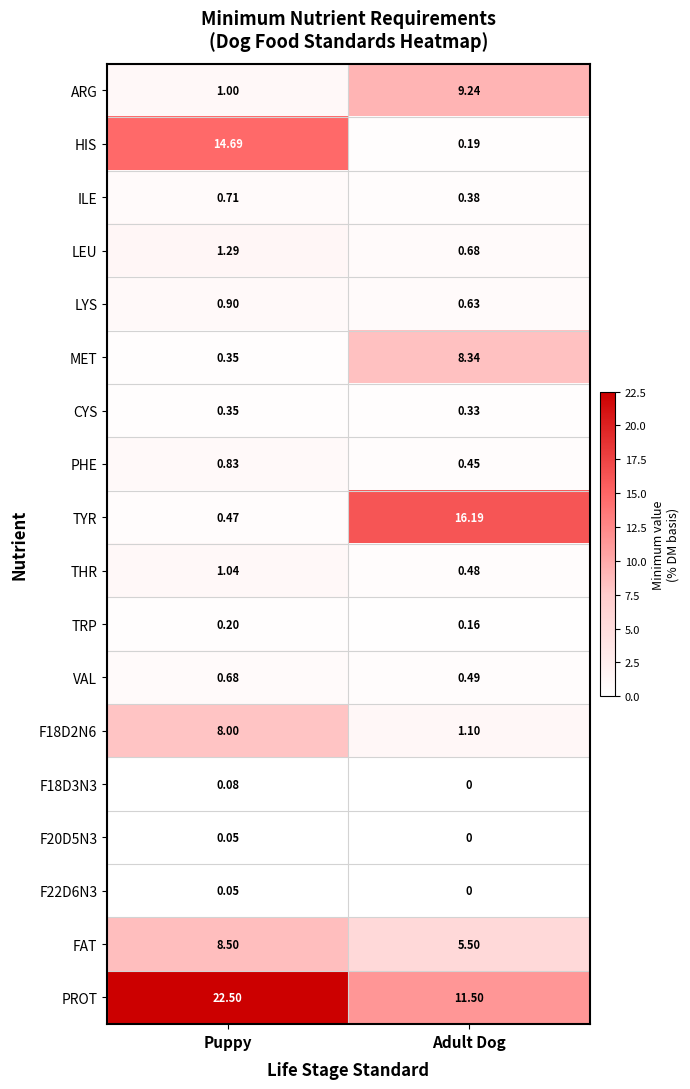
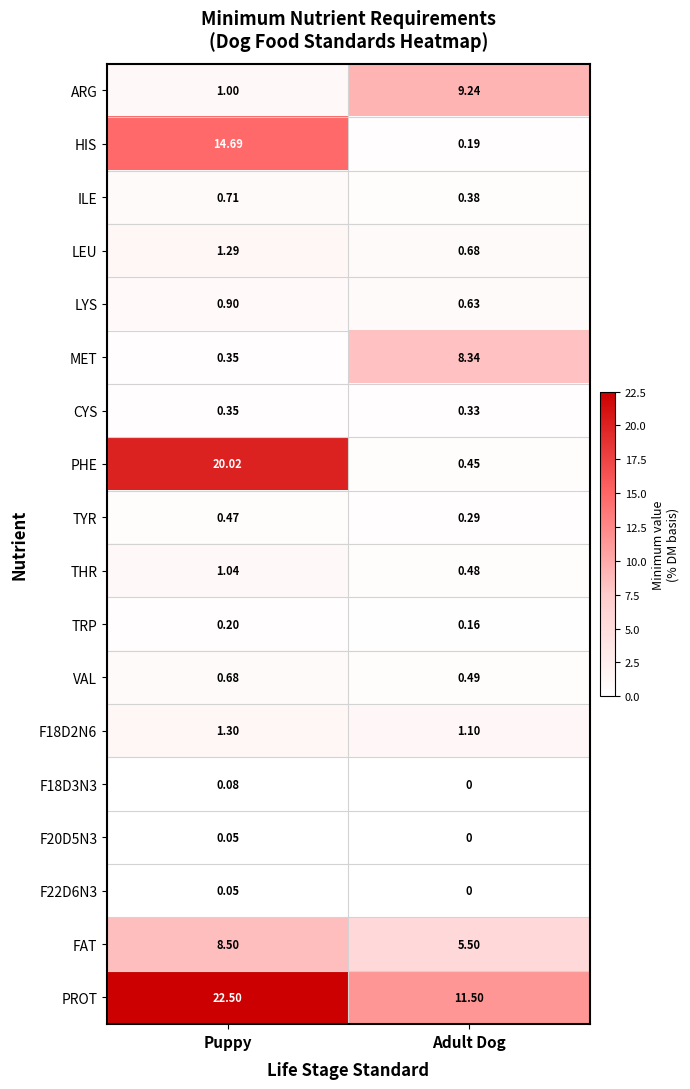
  {
    "ARG": {
      "Puppy": 1.00,
      "Adult Dog": 9.24
    },
    "HIS": {
      "Puppy": 14.69,
      "Adult Dog": 0.19
    },
    "ILE": {
      "Puppy": 0.71,
      "Adult Dog": 0.38
    },
    "LEU": {
      "Puppy": 1.29,
      "Adult Dog": 0.68
    },
    "LYS": {
      "Puppy": 0.90,
      "Adult Dog": 0.63
    },
    "MET": {
      "Puppy": 0.35,
      "Adult Dog": 8.34
    },
    "CYS": {
      "Puppy": 0.35,
      "Adult Dog": 0.33
    },
    "PHE": {
-     "Puppy": 0.83,
+     "Puppy": 20.02,
      "Adult Dog": 0.45
    },
    "TYR": {
      "Puppy": 0.47,
-     "Adult Dog": 16.19
+     "Adult Dog": 0.29
    },
    "THR": {
      "Puppy": 1.04,
      "Adult Dog": 0.48
    },
    "TRP": {
      "Puppy": 0.20,
      "Adult Dog": 0.16
    },
    "VAL": {
      "Puppy": 0.68,
      "Adult Dog": 0.49
    },
    "F18D2N6": {
-     "Puppy": 8.00,
+     "Puppy": 1.30,
      "Adult Dog": 1.10
    },
    "F18D3N3": {
      "Puppy": 0.08,
      "Adult Dog": 0
    },
    "F20D5N3": {
      "Puppy": 0.05,
      "Adult Dog": 0
    },
    "F22D6N3": {
      "Puppy": 0.05,
      "Adult Dog": 0
    },
    "FAT": {
      "Puppy": 8.50,
      "Adult Dog": 5.50
    },
    "PROT": {
      "Puppy": 22.50,
      "Adult Dog": 11.50
    }
  }
